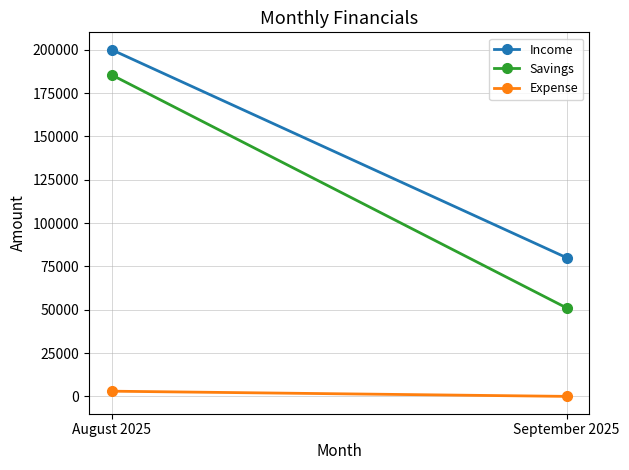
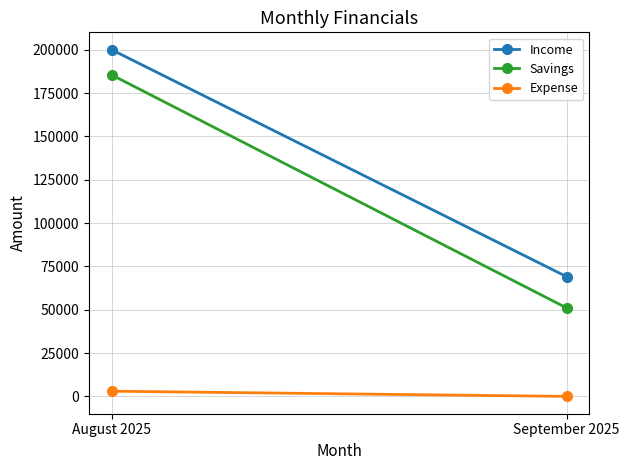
  {
    "Income": {
      "August 2025": 200000,
-     "September 2025": 80000
+     "September 2025": 69000
    },
    "Savings": {
      "August 2025": 185000,
      "September 2025": 51000
    },
    "Expense": {
      "August 2025": 3000,
      "September 2025": 0
    }
  }
